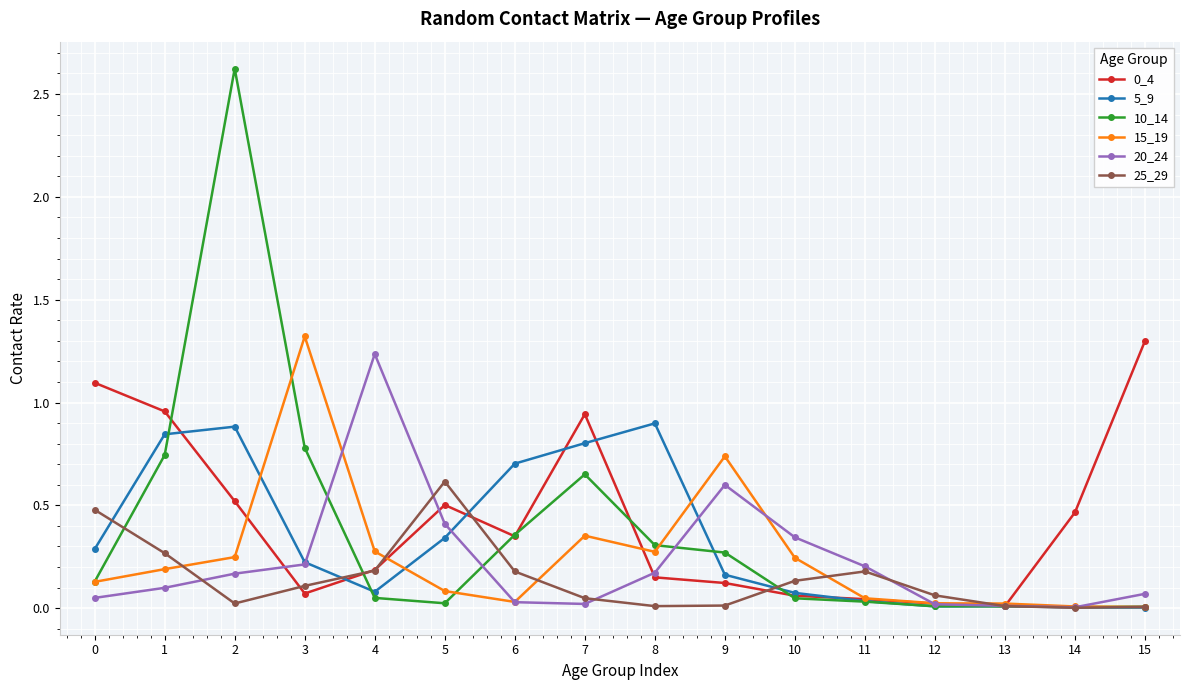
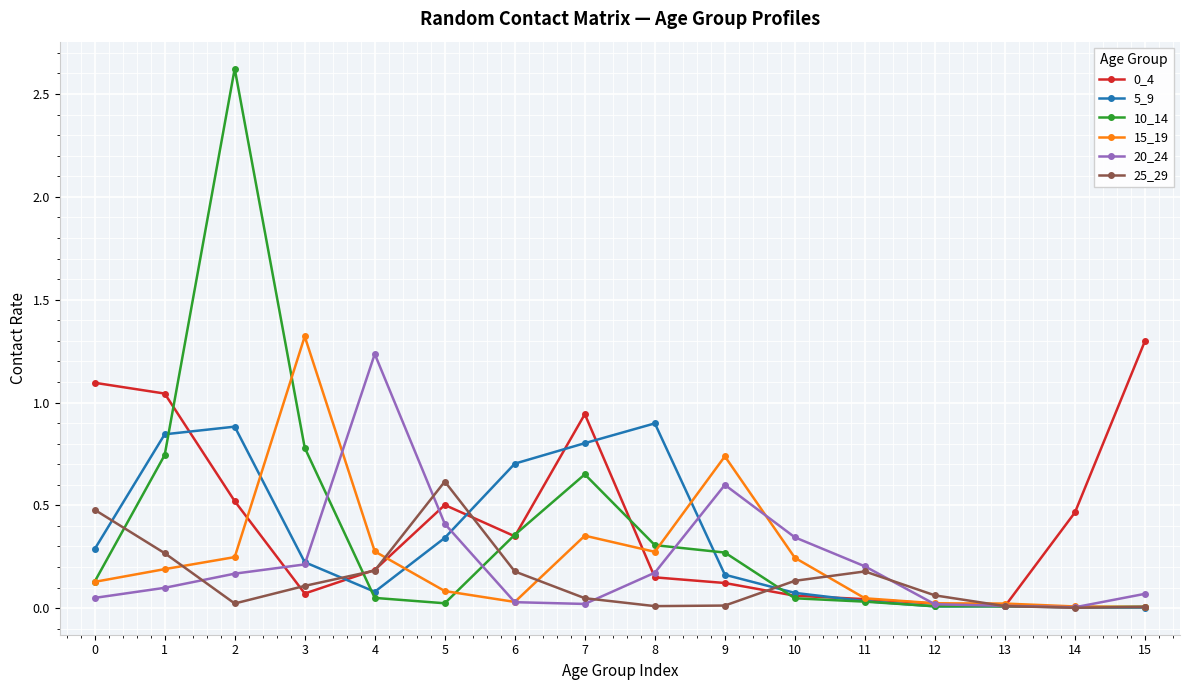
  {
    "0_4": {
      "0": 1.10,
-     "1": 0.96,
+     "1": 1.04,
      "2": 0.52,
      "3": 0.07,
      "5": 0.50,
      "7": 0.94,
      "8": 0.15,
      "9": 0.12,
      "10": 0.06,
      "14": 0.47,
      "15": 1.30
    },
    "5_9": {
      "0": 0.29,
      "1": 0.85,
      "2": 0.88,
      "4": 0.08,
      "5": 0.34,
      "6": 0.70,
      "7": 0.80,
      "8": 0.90,
      "9": 0.16,
      "10": 0.07
    },
    "10_14": {
      "1": 0.74,
      "2": 2.62,
      "3": 0.78,
      "4": 0.05,
      "5": 0.02,
      "7": 0.65,
      "8": 0.31,
      "9": 0.27,
      "10": 0.05
    },
    "15_19": {
      "1": 0.19,
      "2": 0.25,
      "3": 1.32,
      "4": 0.28,
      "5": 0.08,
      "7": 0.35,
      "8": 0.27,
      "9": 0.74,
      "10": 0.24
    },
    "20_24": {
      "0": 0.05,
      "1": 0.10,
      "2": 0.17,
      "4": 1.24,
      "5": 0.41,
      "7": 0.02,
      "8": 0.17,
      "9": 0.60,
      "10": 0.34,
      "11": 0.20,
      "15": 0.07
    },
    "25_29": {
      "0": 0.48,
      "1": 0.27,
      "2": 0.02,
      "3": 0.11,
      "5": 0.62,
      "6": 0.18,
      "7": 0.05,
      "8": 0.01,
      "9": 0.01,
      "10": 0.13,
      "11": 0.18,
      "12": 0.06
    }
  }
